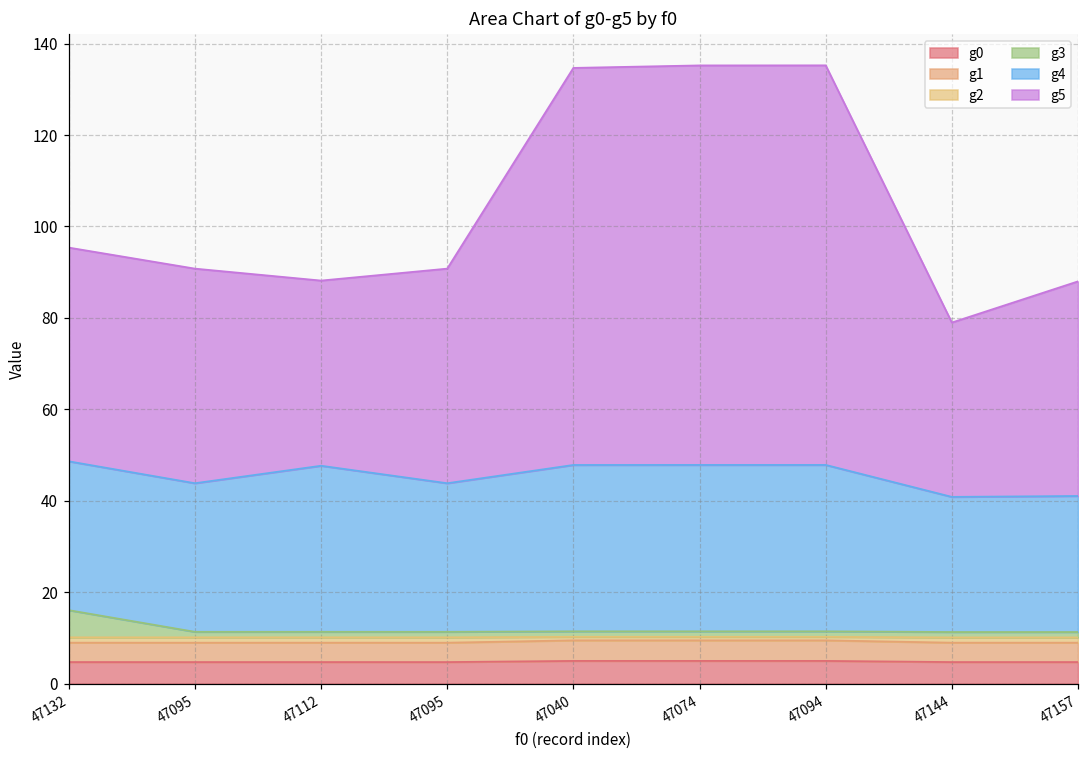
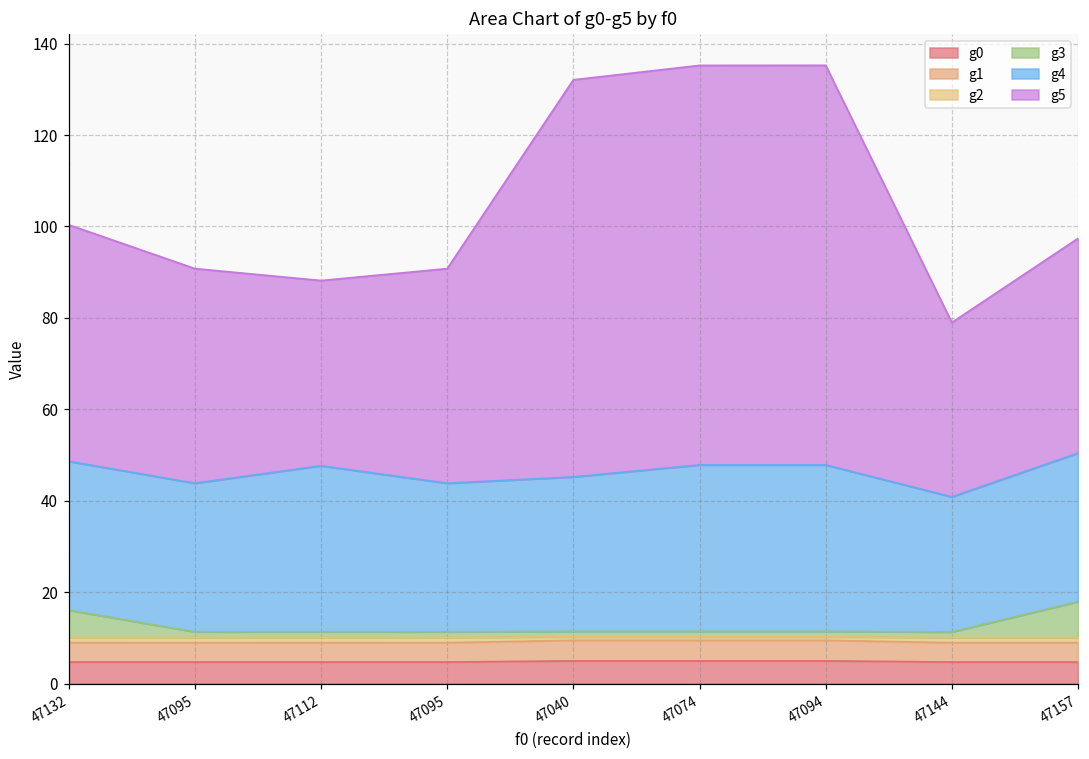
  {
    "g3": {
      "47132": 6,
      "47112": 1,
      "47040": 1,
      "47074": 1,
      "47094": 1,
      "47144": 1,
-     "47157": 1
+     "47157": 8
    },
    "g4": {
      "47132": 33,
      "47112": 36,
-     "47040": 36,
+     "47040": 34,
      "47074": 36,
      "47094": 36,
      "47144": 30,
-     "47157": 30
+     "47157": 32
    },
    "g5": {
-     "47132": 47,
+     "47132": 52,
      "47112": 41,
      "47040": 87,
      "47074": 87,
      "47094": 87,
      "47144": 38,
      "47157": 47
    }
  }
